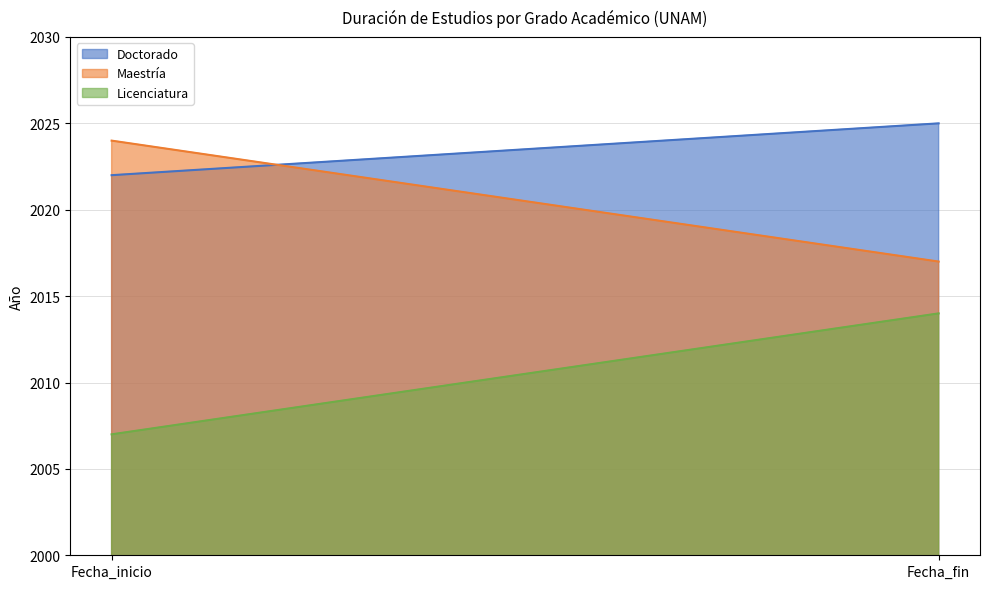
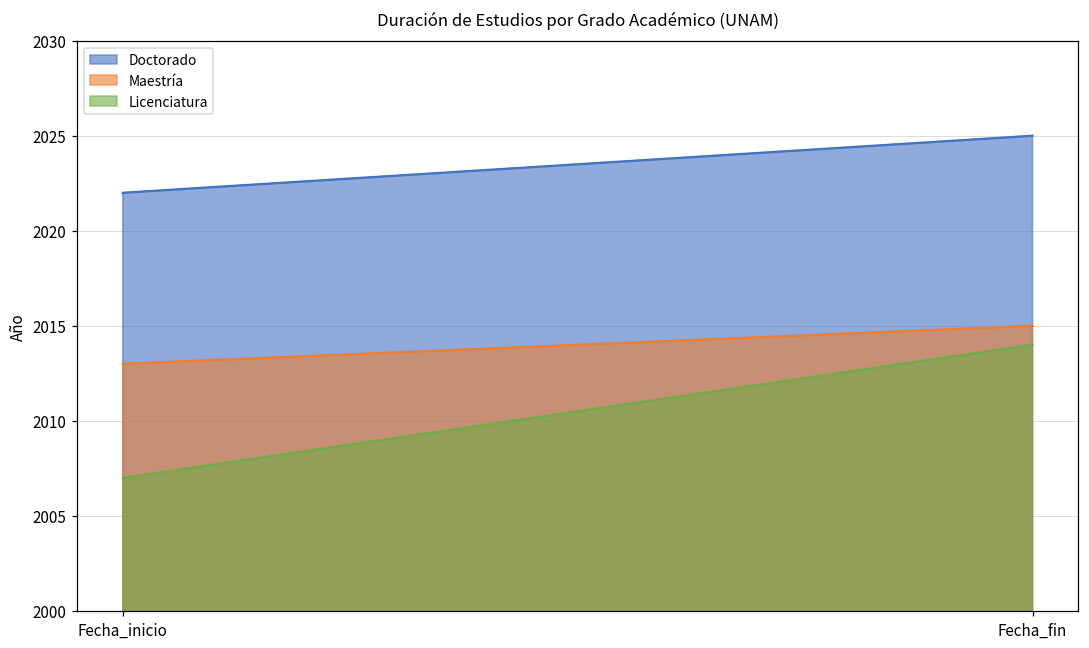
  {
    "Doctorado": {
      "Fecha_inicio": 2022,
      "Fecha_fin": 2025
    },
    "Maestría": {
-     "Fecha_inicio": 2024,
-     "Fecha_fin": 2017
+     "Fecha_inicio": 2013,
+     "Fecha_fin": 2015
    },
    "Licenciatura": {
      "Fecha_inicio": 2007,
      "Fecha_fin": 2014
    }
  }
